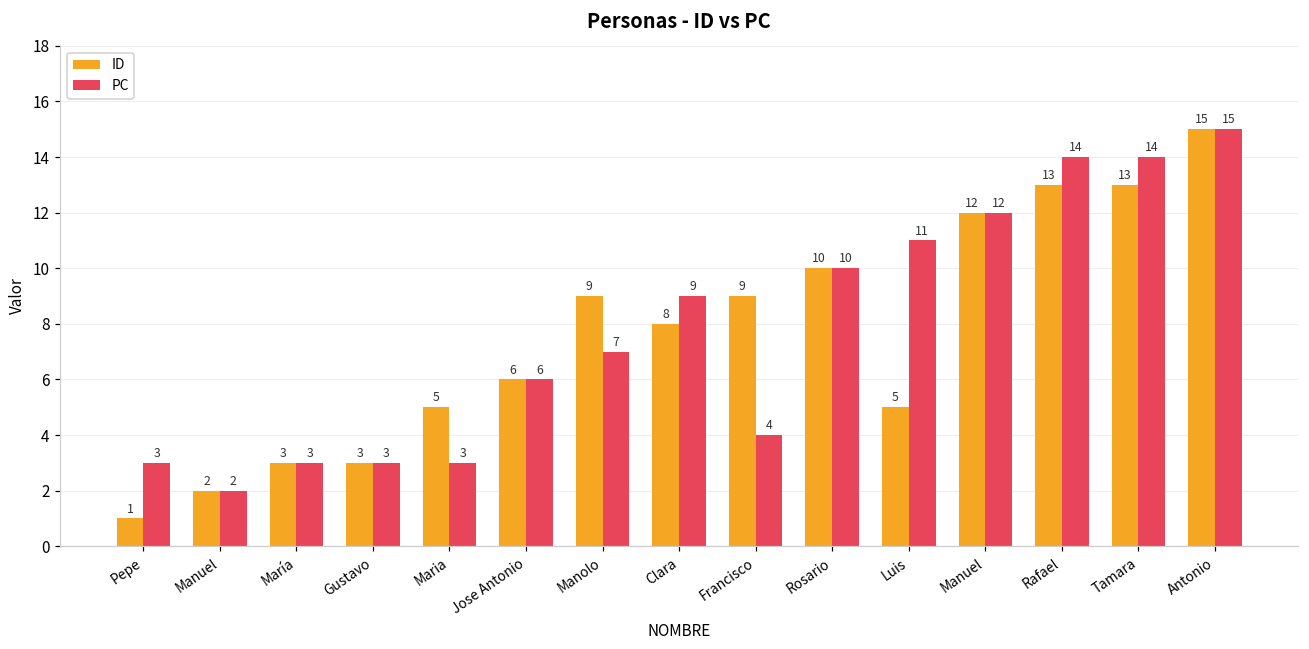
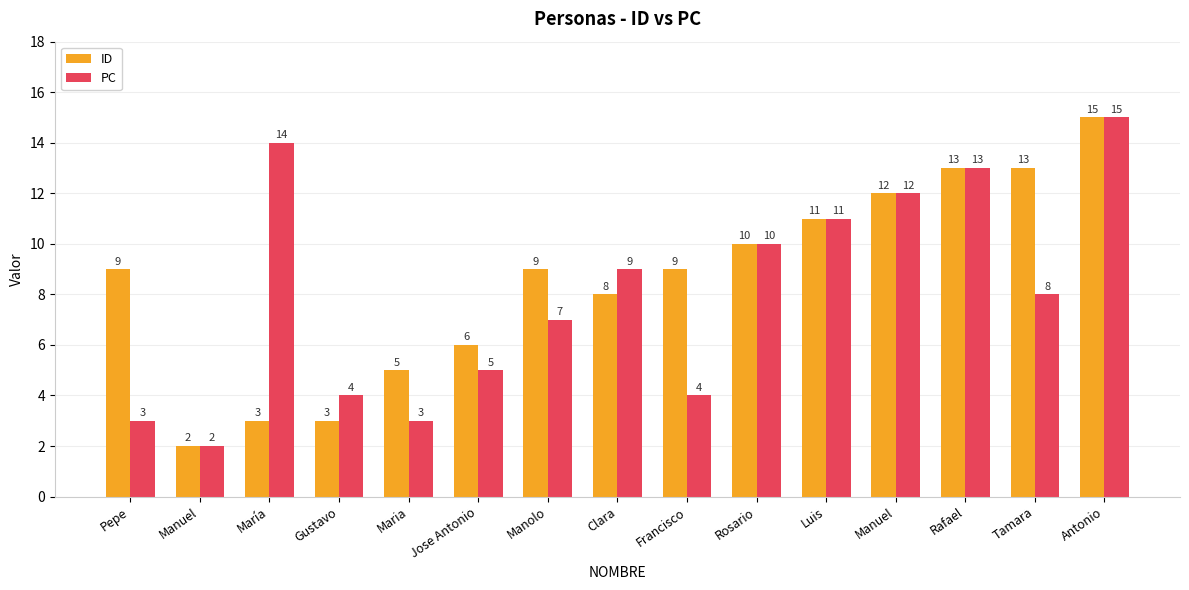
  {
    "ID": {
-     "Pepe": 1,
+     "Pepe": 9,
      "María": 3,
      "Gustavo": 3,
      "Maria": 5,
      "Jose Antonio": 6,
      "Manolo": 9,
      "Clara": 8,
      "Francisco": 9,
      "Rosario": 10,
-     "Luis": 5,
+     "Luis": 11,
      "Rafael": 13,
      "Tamara": 13,
      "Antonio": 15
    },
    "PC": {
      "Pepe": 3,
-     "María": 3,
-     "Gustavo": 3,
+     "María": 14,
+     "Gustavo": 4,
      "Maria": 3,
-     "Jose Antonio": 6,
+     "Jose Antonio": 5,
      "Manolo": 7,
      "Clara": 9,
      "Francisco": 4,
      "Rosario": 10,
      "Luis": 11,
-     "Rafael": 14,
-     "Tamara": 14,
+     "Rafael": 13,
+     "Tamara": 8,
      "Antonio": 15
    }
  }
